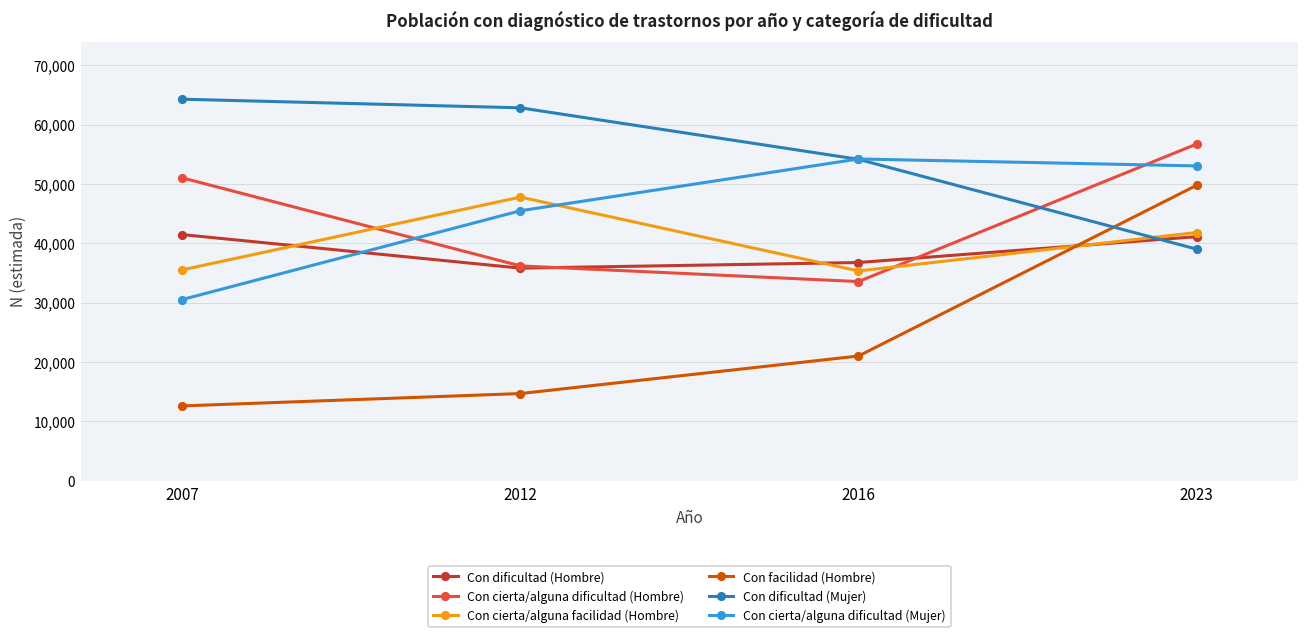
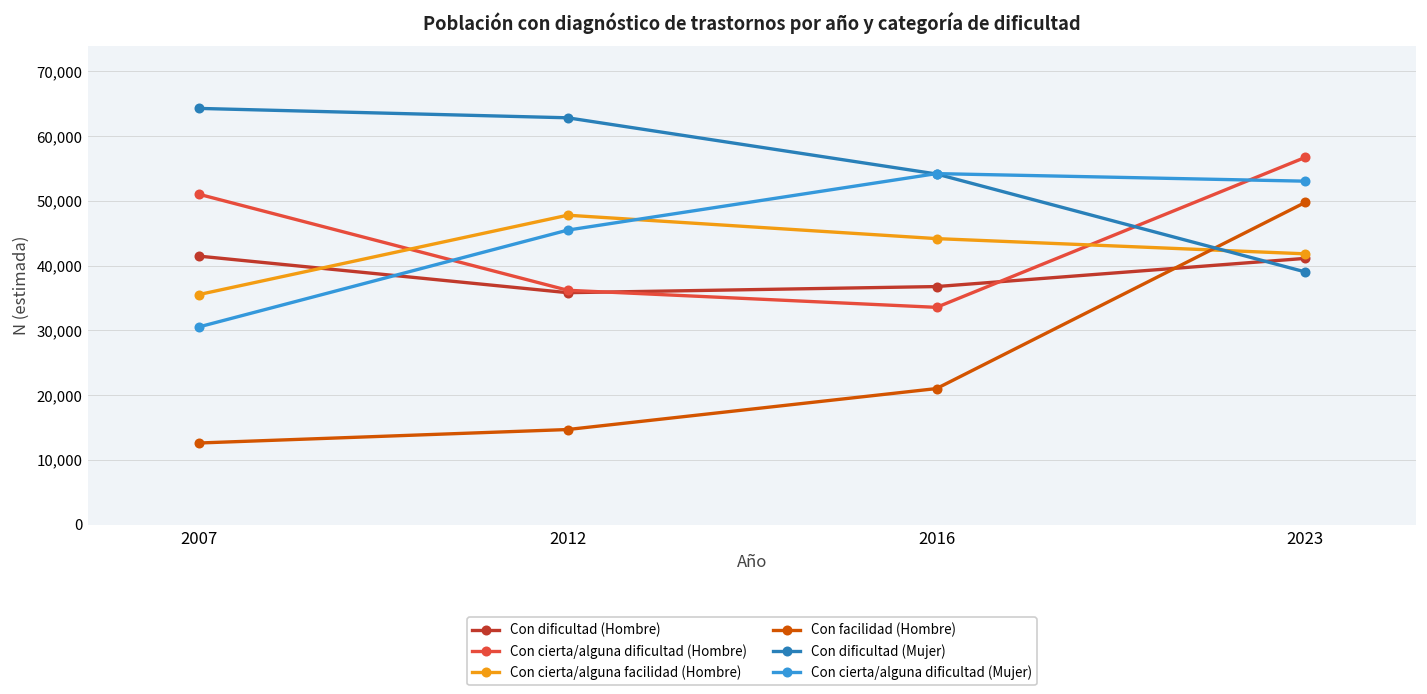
  {
    "Con cierta/alguna facilidad (Hombre)": {
      "2007": "36,000",
      "2012": "48,000",
-     "2016": "35,000",
+     "2016": "44,000",
      "2023": "42,000"
    }
  }
